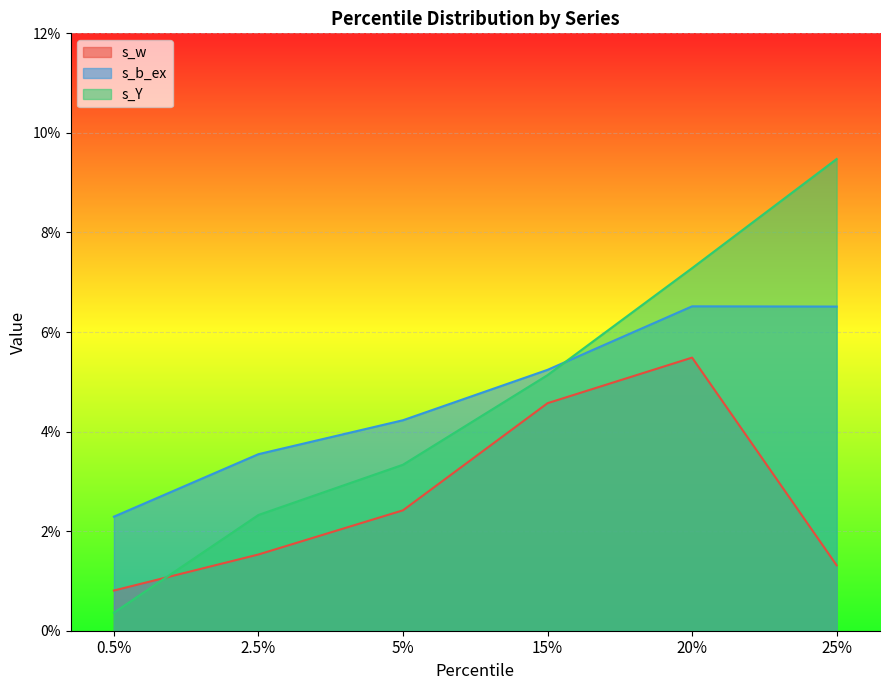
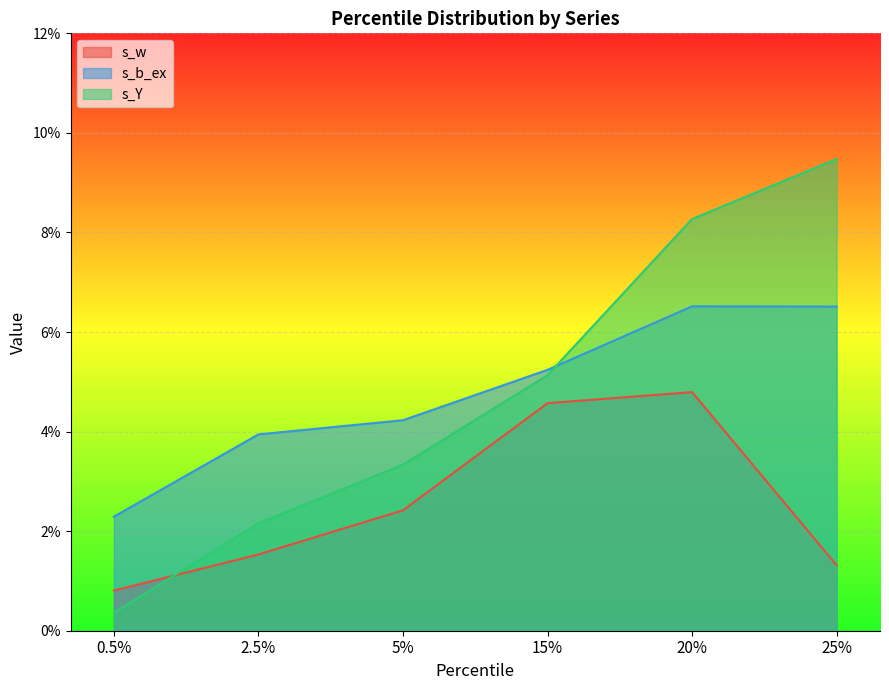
  {
    "s_w": {
      "0.5%": "0.8%",
      "2.5%": "1.5%",
      "5%": "2.4%",
      "15%": "4.6%",
-     "20%": "5.5%",
+     "20%": "4.8%",
      "25%": "1.3%"
    },
    "s_b_ex": {
      "0.5%": "2.3%",
-     "2.5%": "3.5%",
+     "2.5%": "3.9%",
      "5%": "4.2%",
      "15%": "5.2%",
      "20%": "6.5%",
      "25%": "6.5%"
    },
    "s_Y": {
      "0.5%": "0.4%",
-     "2.5%": "2.3%",
+     "2.5%": "2.2%",
      "5%": "3.3%",
      "15%": "5.1%",
-     "20%": "7.3%",
+     "20%": "8.3%",
      "25%": "9.5%"
    }
  }
